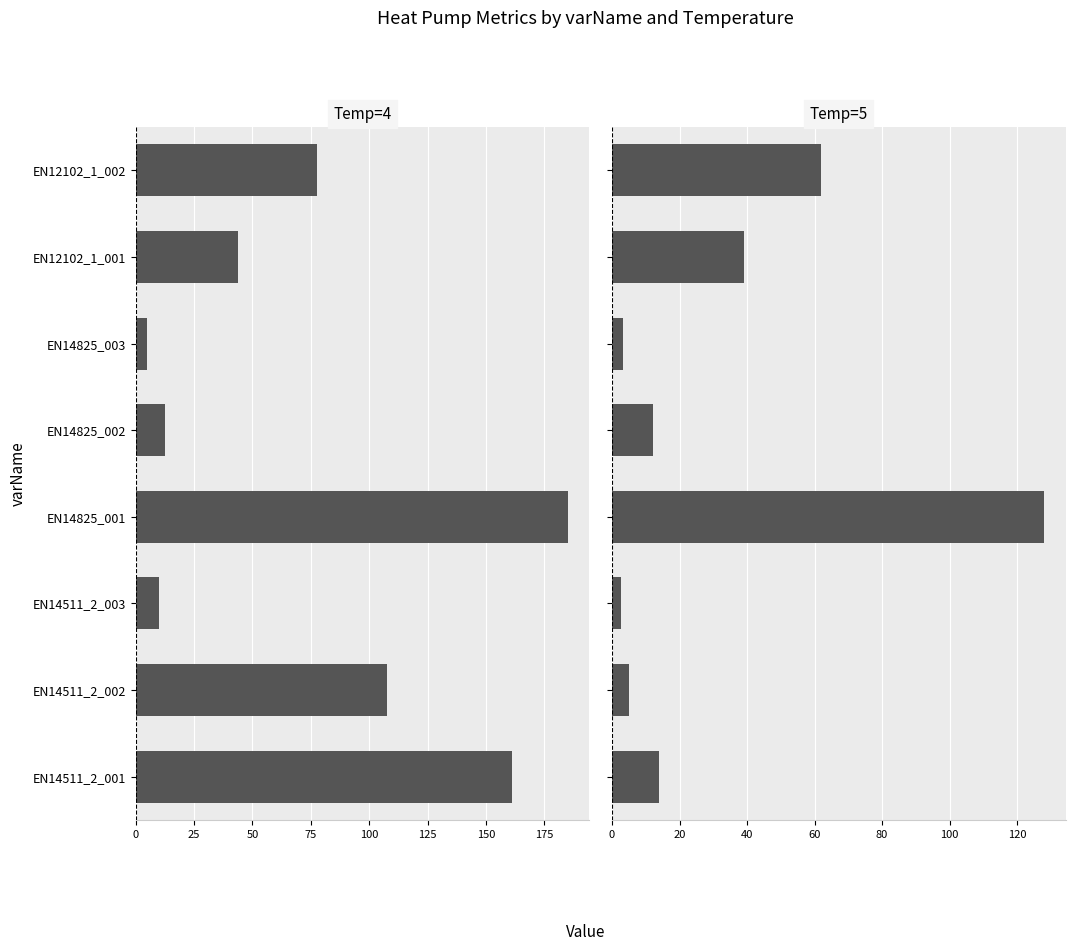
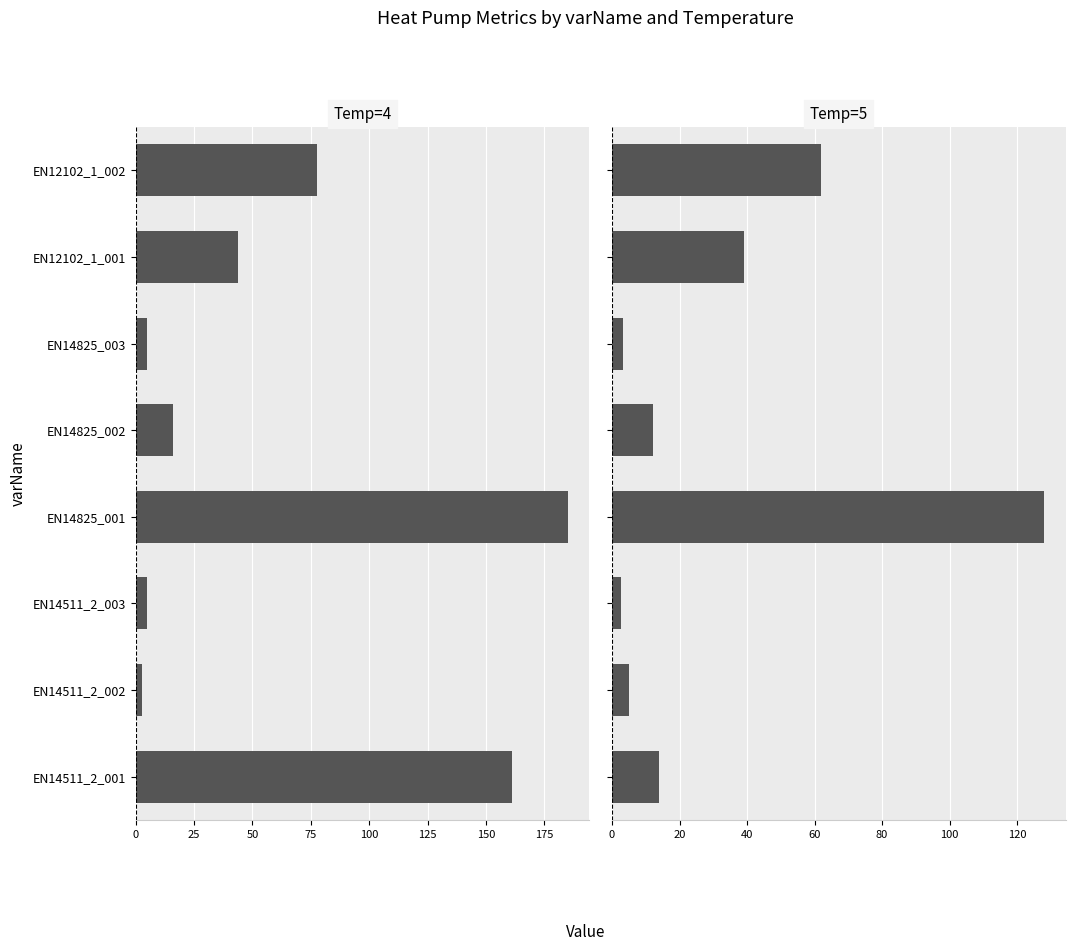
  {
    "Temp=4": {
      "EN12102_1_002": 78,
      "EN12102_1_001": 44,
      "EN14825_003": 5,
-     "EN14825_002": 13,
+     "EN14825_002": 16,
      "EN14825_001": 185,
-     "EN14511_2_003": 10,
-     "EN14511_2_002": 108,
+     "EN14511_2_003": 5,
+     "EN14511_2_002": 3,
      "EN14511_2_001": 161
    }
  }
